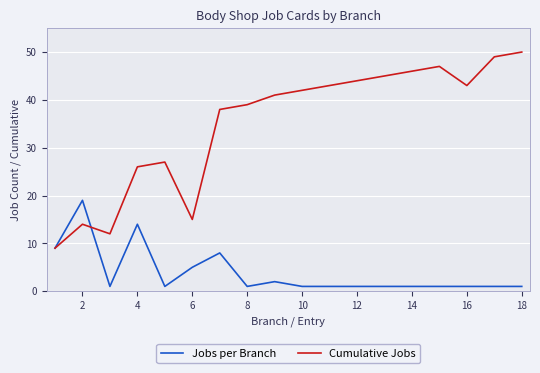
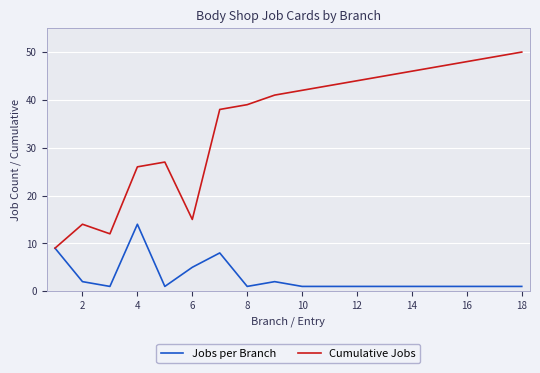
  {
    "Jobs per Branch": {
-     "2": 19,
+     "2": 2,
      "4": 14,
      "6": 5,
      "8": 1,
      "10": 1,
      "12": 1,
      "14": 1,
      "16": 1,
      "18": 1
    },
    "Cumulative Jobs": {
      "2": 14,
      "4": 26,
      "6": 15,
      "8": 39,
      "10": 42,
      "12": 44,
      "14": 46,
-     "16": 43,
+     "16": 48,
      "18": 50
    }
  }
